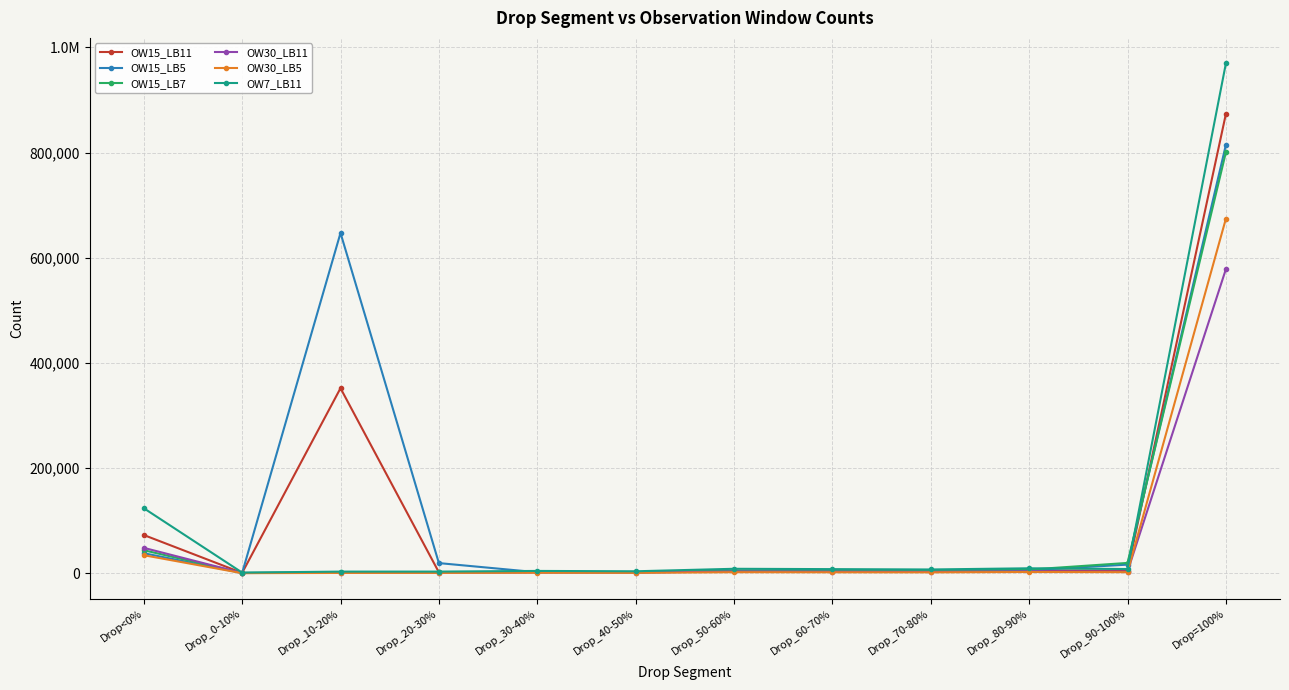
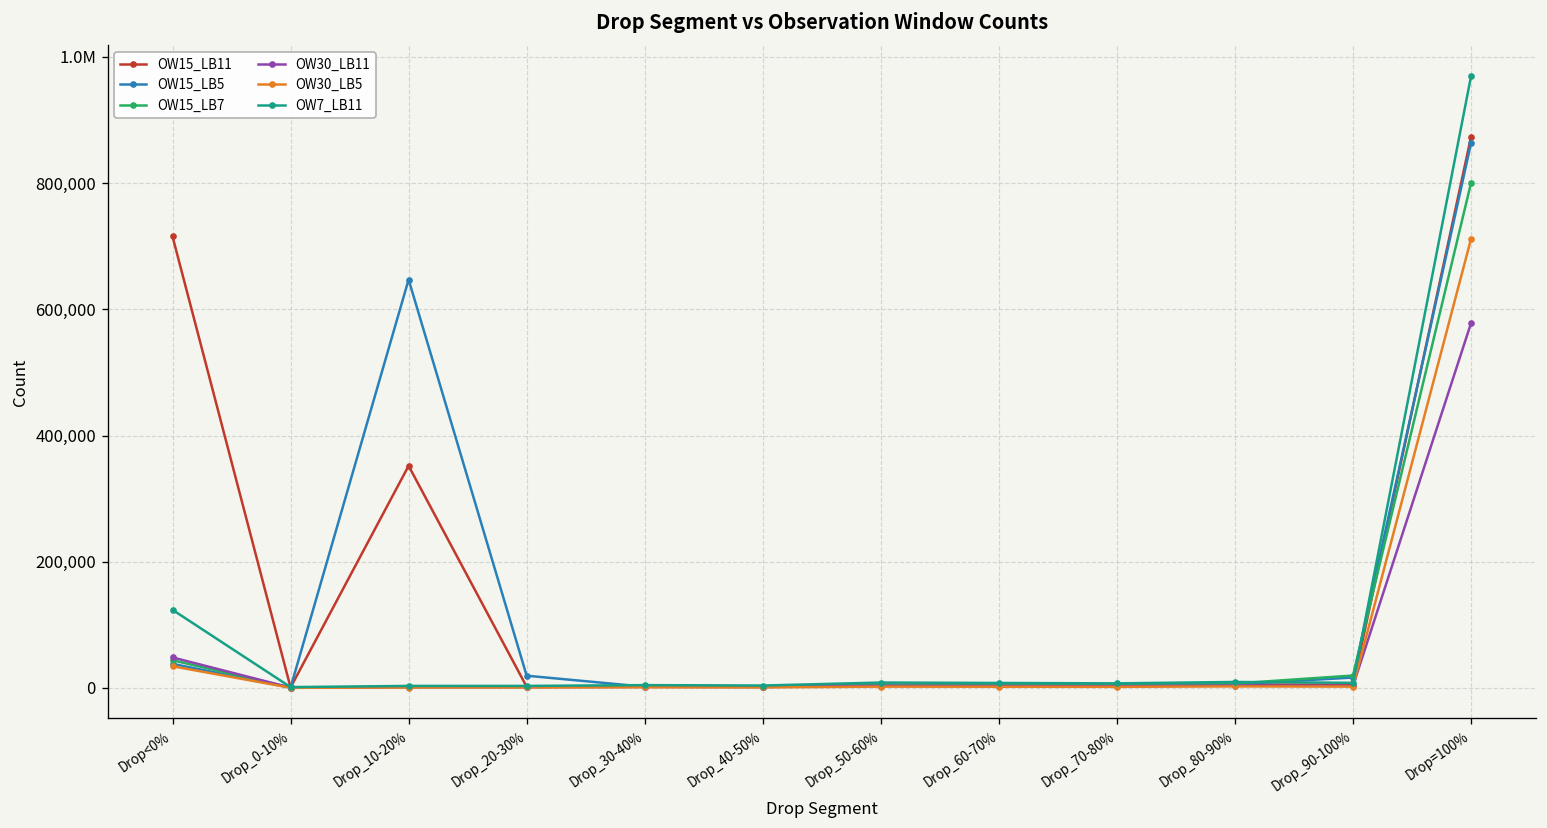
  {
    "OW15_LB11": {
-     "Drop<0%": "70,000",
+     "Drop<0%": "720,000",
      "Drop_10-20%": "350,000",
      "Drop=100%": "870,000"
    },
    "OW15_LB5": {
      "Drop_10-20%": "650,000",
      "Drop_20-30%": "20,000",
-     "Drop=100%": "810,000"
+     "Drop=100%": "860,000"
    },
    "OW30_LB11": {
      "Drop=100%": "580,000"
    },
    "OW30_LB5": {
-     "Drop=100%": "670,000"
+     "Drop=100%": "710,000"
    }
  }
